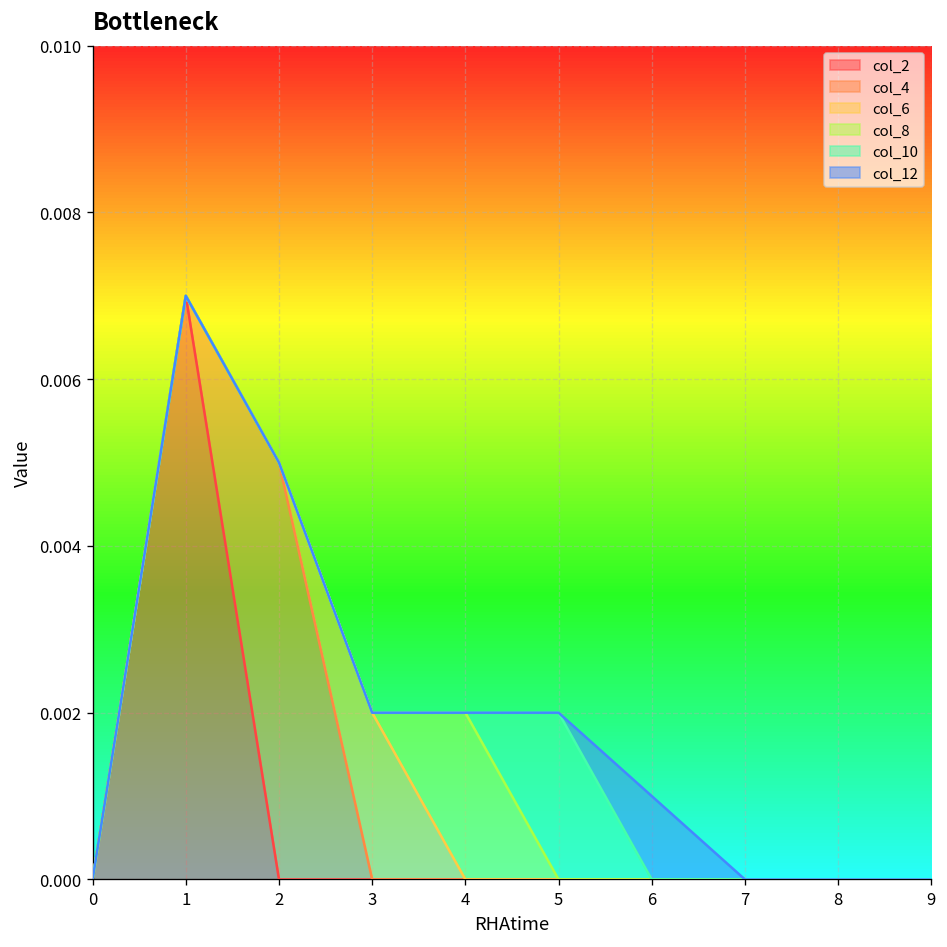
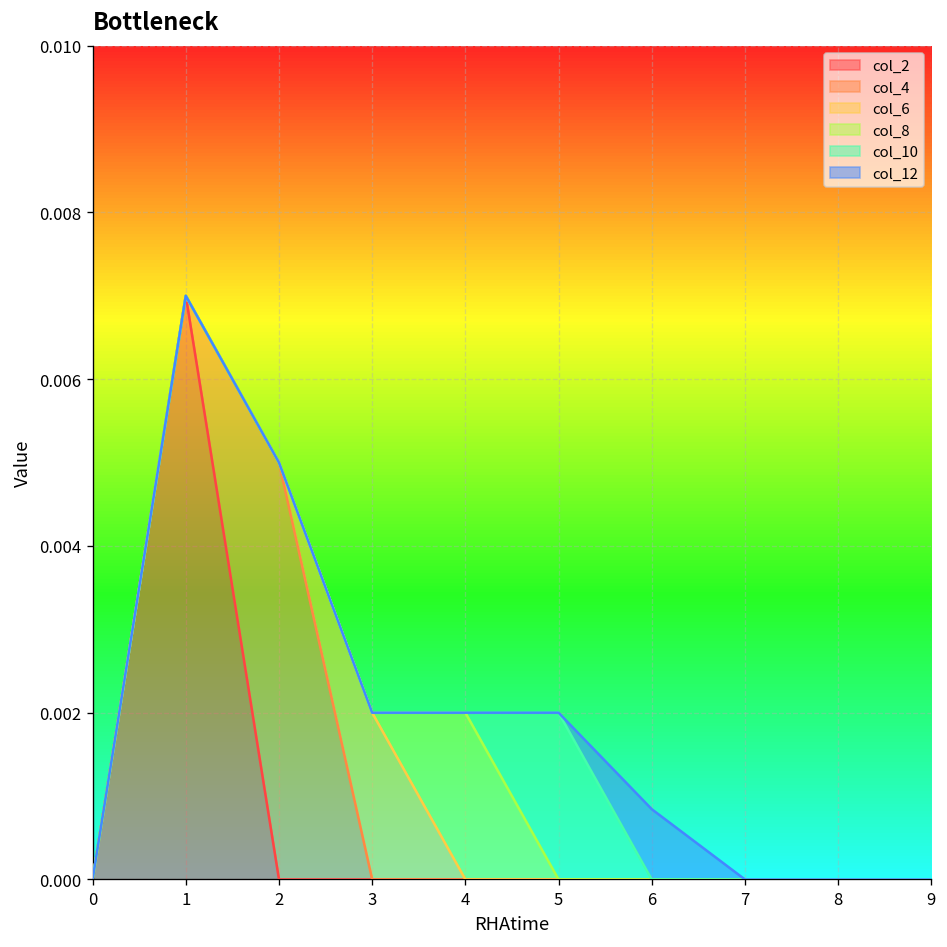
  {
    "col_12": {
-     "6": 0.0010
+     "6": 0.0008
    }
  }
